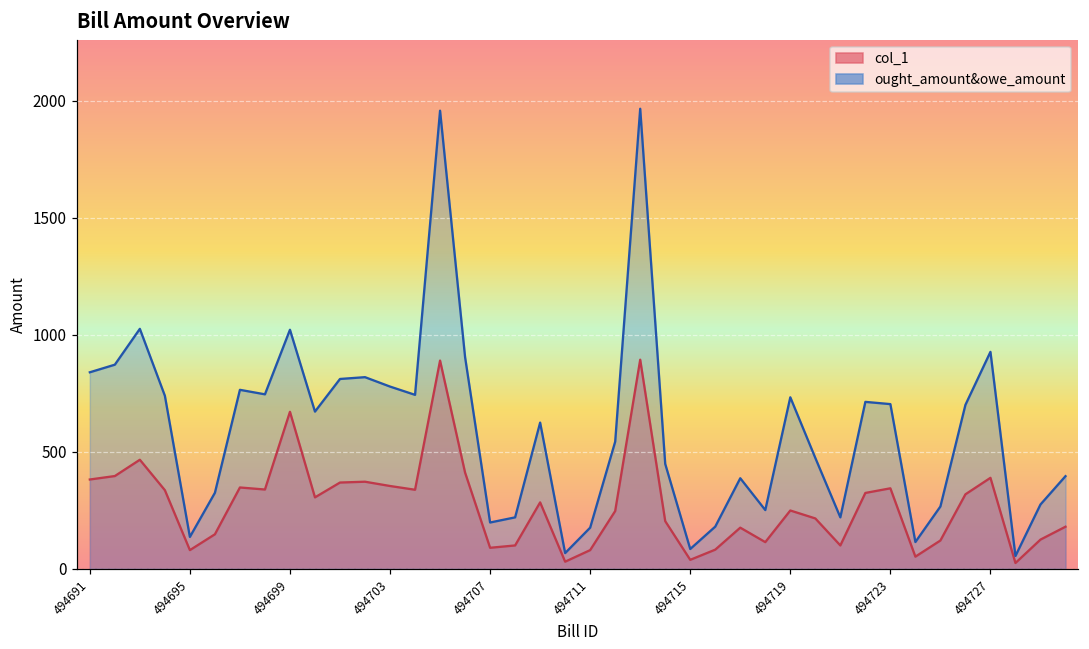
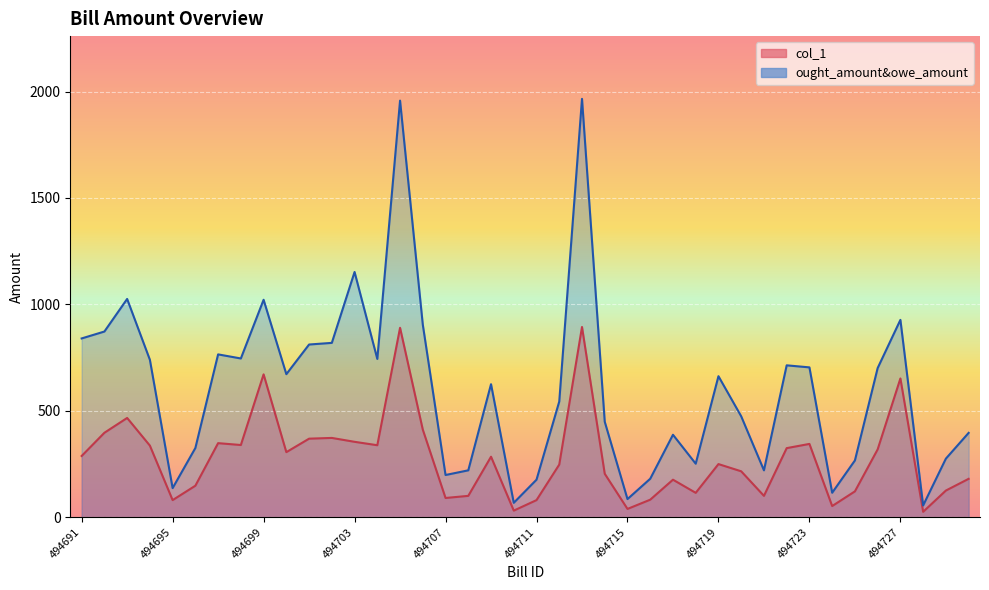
  {
    "col_1": {
-     "494691": 380,
+     "494691": 290,
      "494695": 80,
      "494699": 670,
      "494703": 350,
      "494707": 90,
      "494711": 80,
      "494715": 40,
      "494719": 250,
      "494723": 340,
-     "494727": 390
+     "494727": 650
    },
    "ought_amount&owe_amount": {
      "494691": 840,
      "494695": 140,
      "494699": 1020,
-     "494703": 780,
+     "494703": 1150,
      "494707": 200,
      "494711": 180,
      "494715": 80,
-     "494719": 730,
+     "494719": 660,
      "494723": 700,
      "494727": 930
    }
  }
